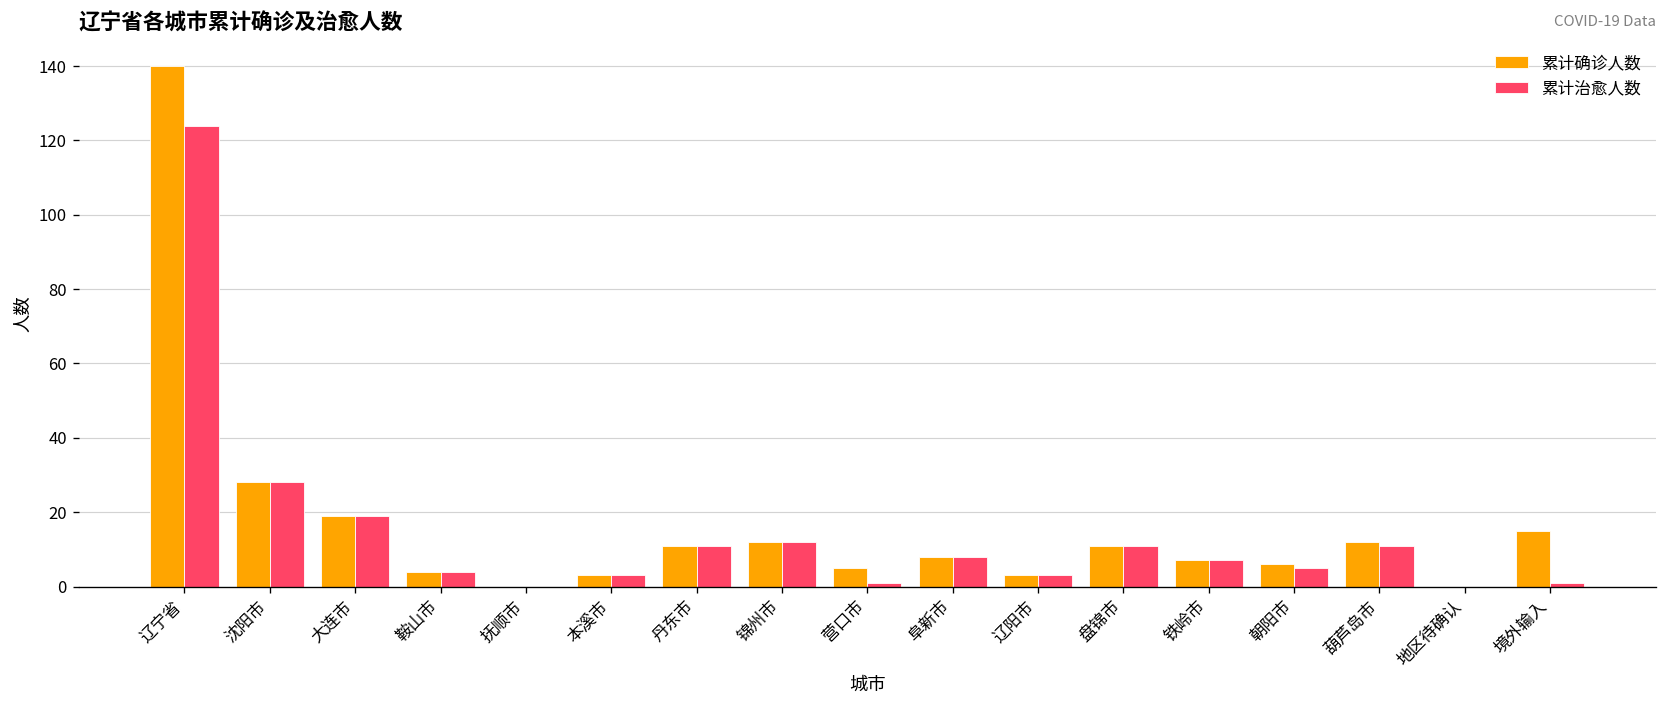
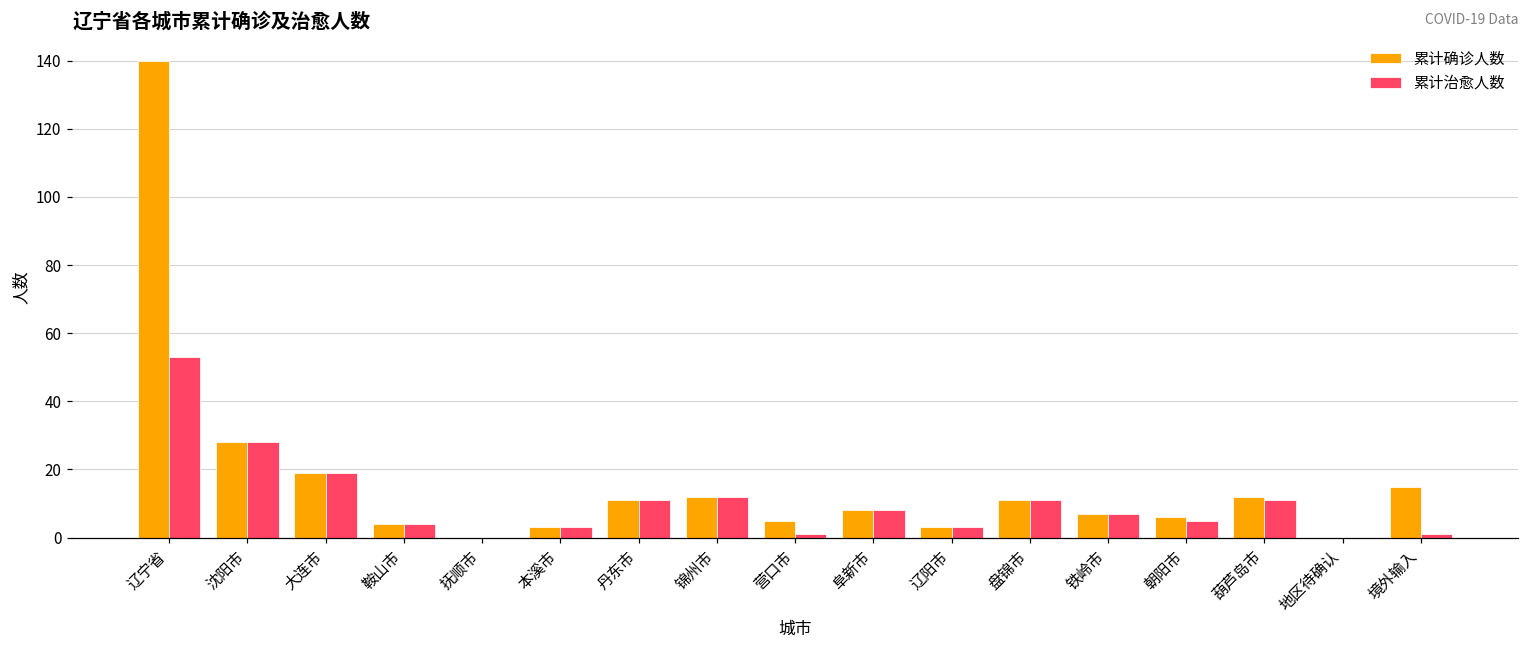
  {
    "累计确诊人数": {
      "辽宁省": 140,
      "沈阳市": 28,
      "大连市": 19,
      "鞍山市": 4,
      "抚顺市": 0,
      "本溪市": 3,
      "丹东市": 11,
      "锦州市": 12,
      "营口市": 5,
      "阜新市": 8,
      "辽阳市": 3,
      "盘锦市": 11,
      "铁岭市": 7,
      "朝阳市": 6,
      "葫芦岛市": 12,
      "地区待确认": 0,
      "境外输入": 15
    },
    "累计治愈人数": {
-     "辽宁省": 124,
+     "辽宁省": 53,
      "沈阳市": 28,
      "大连市": 19,
      "鞍山市": 4,
      "抚顺市": 0,
      "本溪市": 3,
      "丹东市": 11,
      "锦州市": 12,
      "营口市": 1,
      "阜新市": 8,
      "辽阳市": 3,
      "盘锦市": 11,
      "铁岭市": 7,
      "朝阳市": 5,
      "葫芦岛市": 11,
      "地区待确认": 0,
      "境外输入": 1
    }
  }
